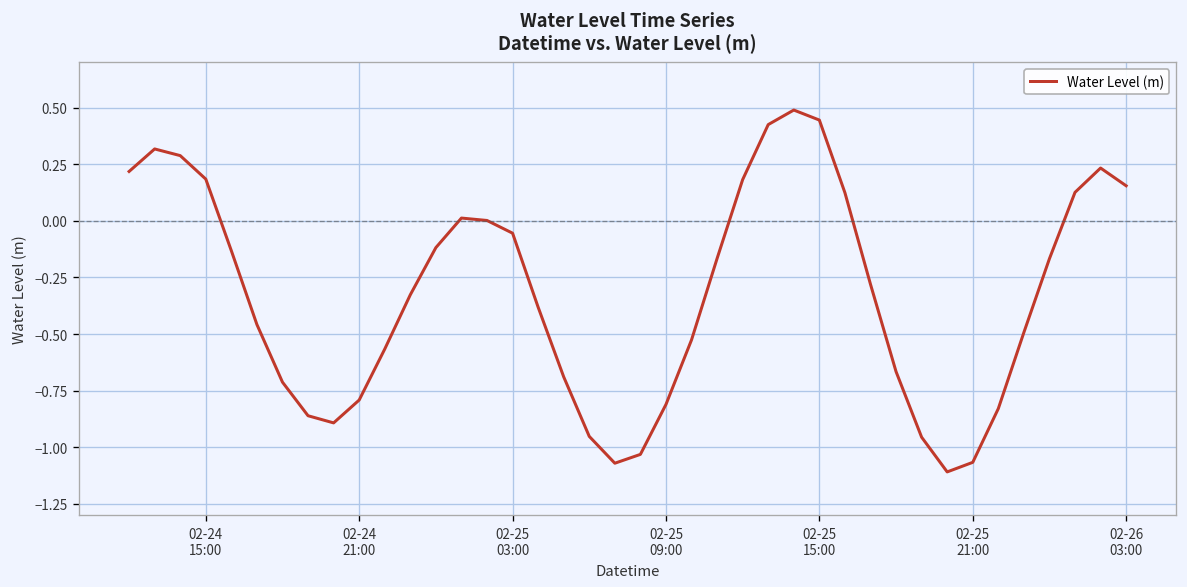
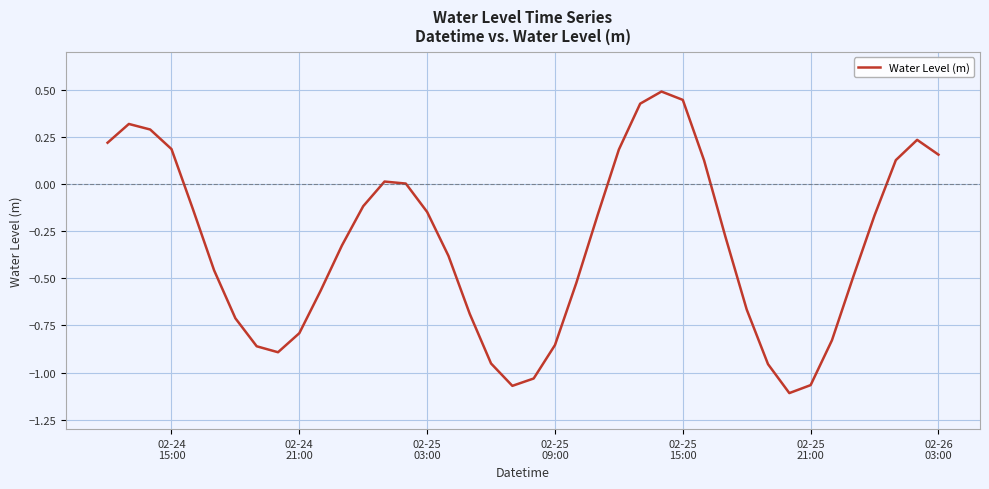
  {
    "02-24 15:00": 0.18,
    "02-24 21:00": -0.79,
-   "02-25 03:00": -0.05,
-   "02-25 09:00": -0.81,
+   "02-25 03:00": -0.15,
+   "02-25 09:00": -0.85,
    "02-25 15:00": 0.45,
    "02-25 21:00": -1.07,
    "02-26 03:00": 0.15
  }
